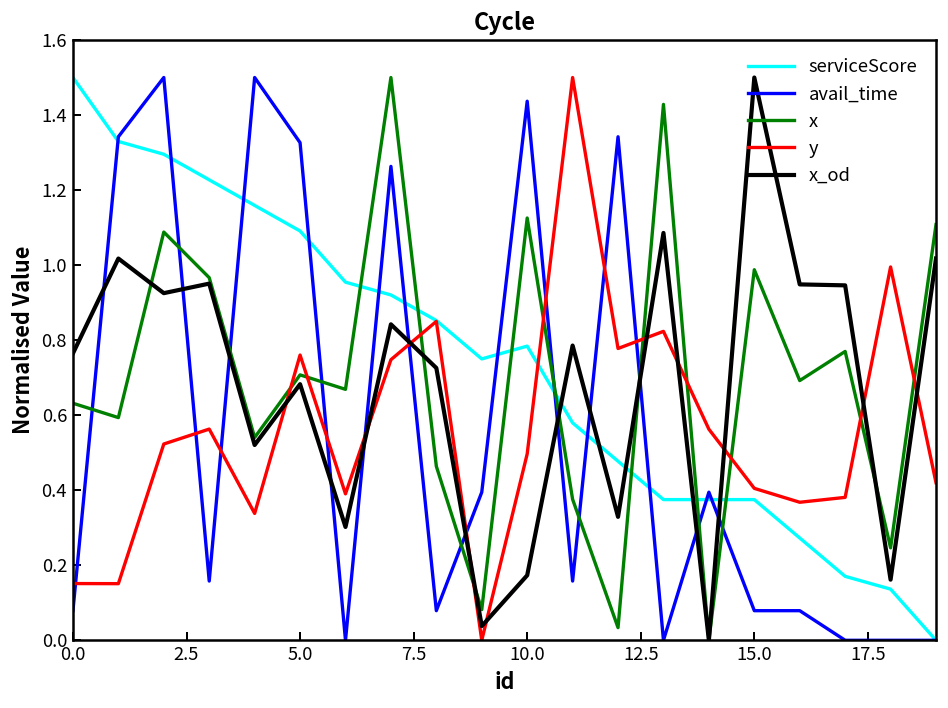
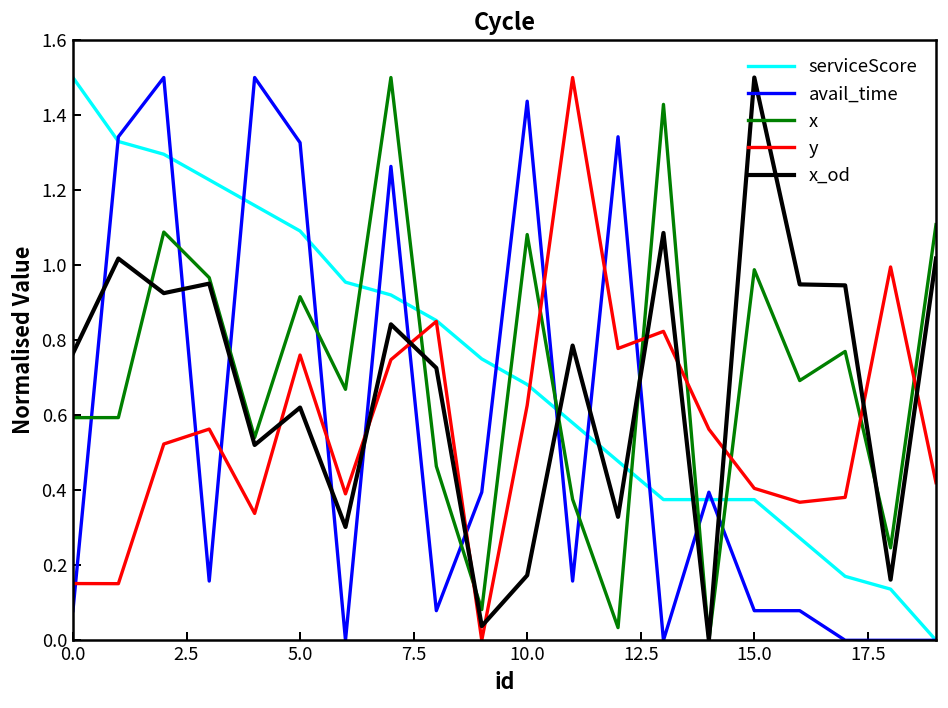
  {
    "serviceScore": {
      "0.0": 1.50,
      "5.0": 1.09,
-     "10.0": 0.78,
+     "10.0": 0.68,
      "15.0": 0.38
    },
    "avail_time": {
      "0.0": 0.08,
      "5.0": 1.33,
      "10.0": 1.44,
      "15.0": 0.08
    },
    "x": {
-     "0.0": 0.63,
-     "5.0": 0.71,
-     "10.0": 1.13,
+     "0.0": 0.59,
+     "5.0": 0.92,
+     "10.0": 1.08,
      "15.0": 0.99
    },
    "y": {
      "0.0": 0.15,
      "5.0": 0.76,
-     "10.0": 0.50,
+     "10.0": 0.63,
      "15.0": 0.40
    },
    "x_od": {
      "0.0": 0.76,
-     "5.0": 0.68,
+     "5.0": 0.62,
      "10.0": 0.17,
      "15.0": 1.50
    }
  }
